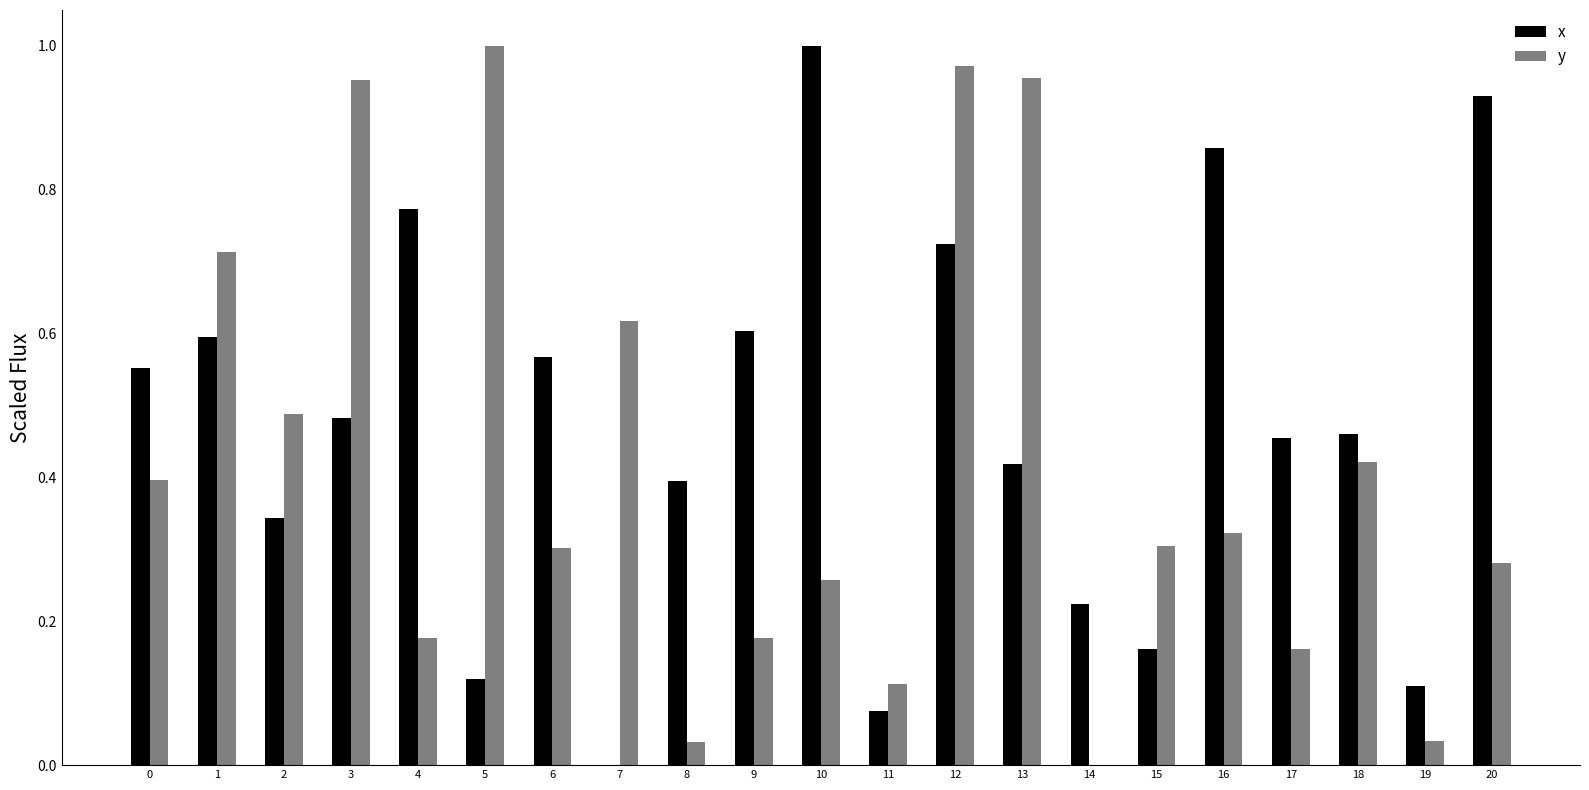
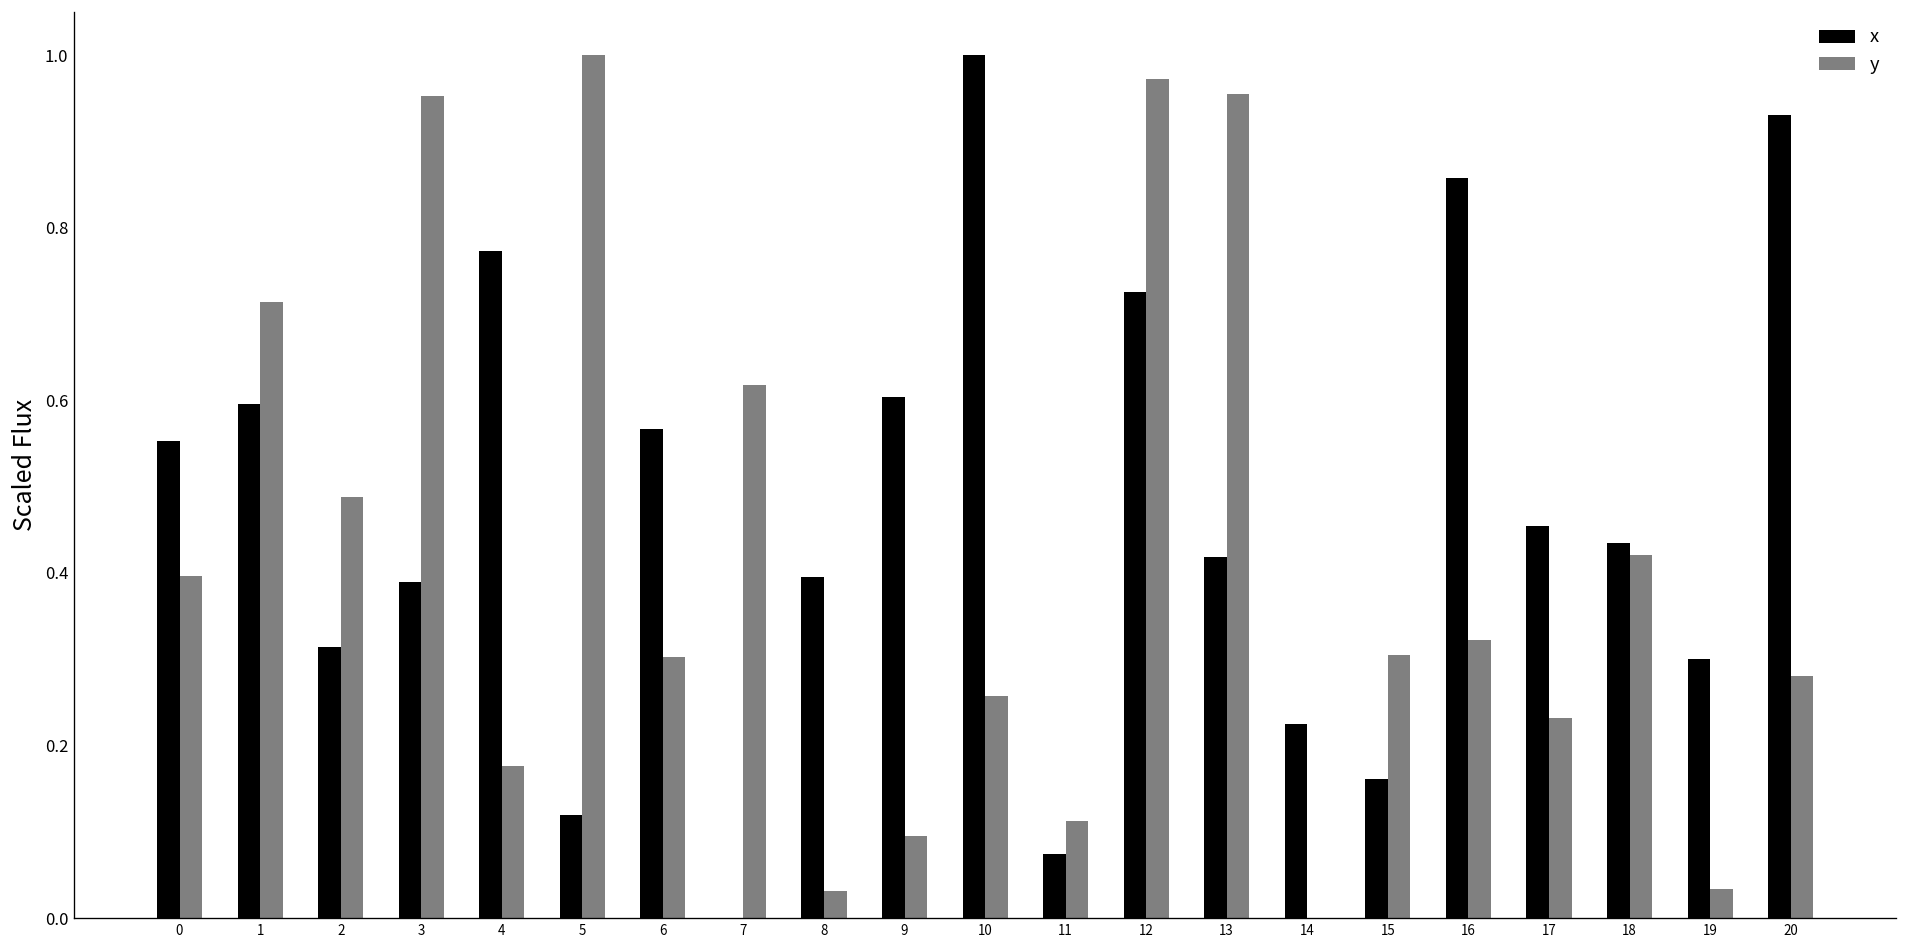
  {
    "x": {
      "0": 0.55,
      "1": 0.60,
-     "2": 0.34,
-     "3": 0.48,
+     "2": 0.31,
+     "3": 0.39,
      "4": 0.77,
      "5": 0.12,
      "6": 0.57,
      "7": 0.00,
      "8": 0.40,
      "9": 0.60,
      "10": 1.00,
      "11": 0.07,
      "12": 0.73,
      "13": 0.42,
      "14": 0.22,
      "15": 0.16,
      "16": 0.86,
      "17": 0.45,
-     "18": 0.46,
-     "19": 0.11,
+     "18": 0.43,
+     "19": 0.30,
      "20": 0.93
    },
    "y": {
      "0": 0.40,
      "1": 0.71,
      "2": 0.49,
      "3": 0.95,
      "4": 0.18,
      "5": 1.00,
      "6": 0.30,
      "7": 0.62,
      "8": 0.03,
-     "9": 0.18,
+     "9": 0.10,
      "10": 0.26,
      "11": 0.11,
      "12": 0.97,
      "13": 0.96,
      "14": 0.00,
      "15": 0.31,
      "16": 0.32,
-     "17": 0.16,
+     "17": 0.23,
      "18": 0.42,
      "19": 0.03,
      "20": 0.28
    }
  }
